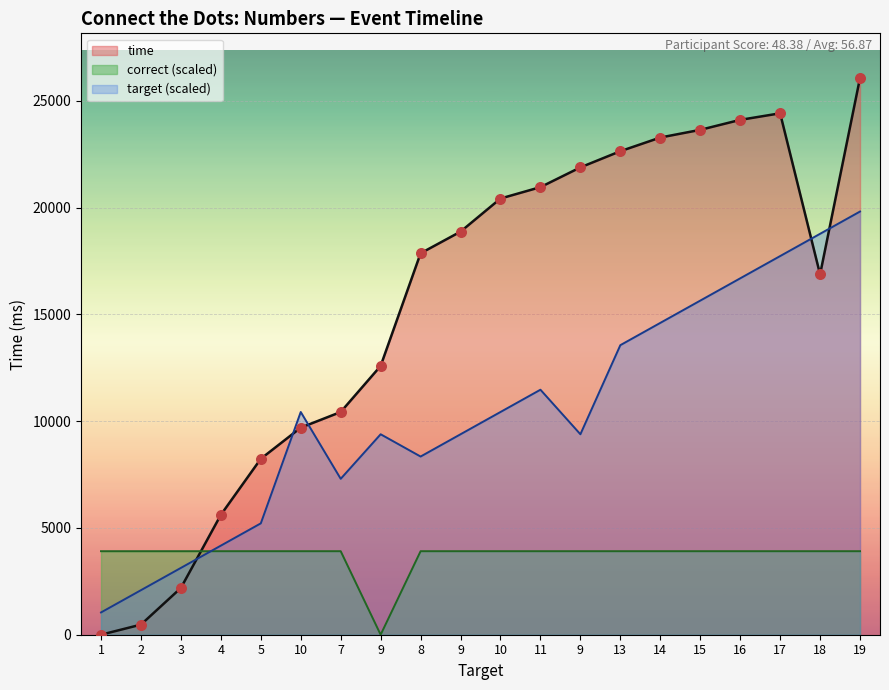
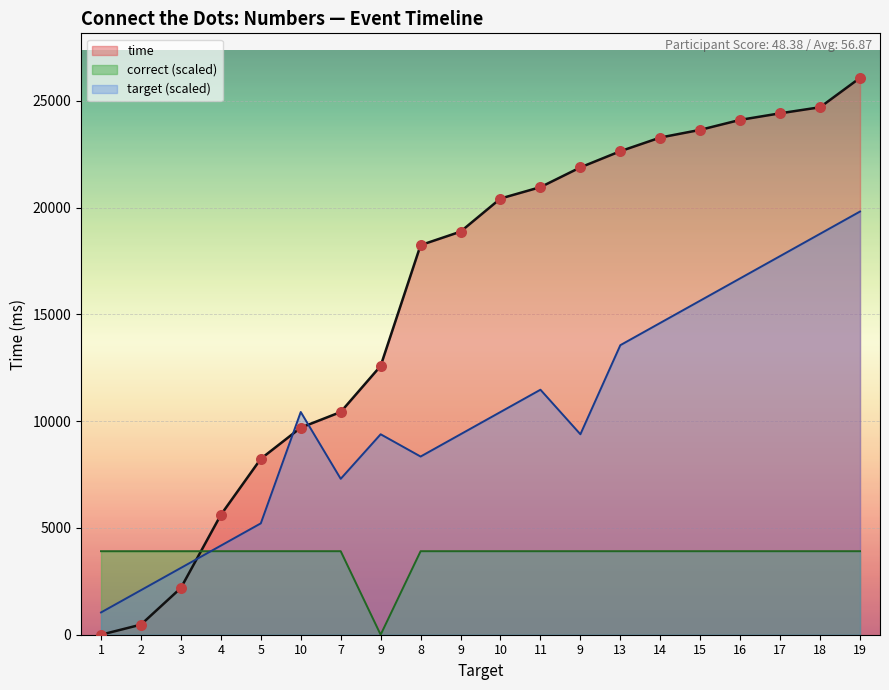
  {
    "time": {
      "1": 0,
      "2": 500,
      "3": 2200,
      "4": 5600,
      "5": 8200,
      "7": 10400,
-     "8": 17900,
+     "8": 18200,
      "11": 21000,
      "13": 22600,
      "14": 23300,
      "15": 23600,
      "16": 24100,
      "17": 24400,
-     "18": 16900,
+     "18": 24700,
      "19": 26100
    },
    "correct (scaled)": {
      "1": 3900,
      "2": 3900,
      "3": 3900,
      "4": 3900,
      "5": 3900,
      "7": 3900,
      "8": 3900,
      "11": 3900,
      "13": 3900,
      "14": 3900,
      "15": 3900,
      "16": 3900,
      "17": 3900,
      "18": 3900,
      "19": 3900
    },
    "target (scaled)": {
      "1": 1000,
      "2": 2100,
      "3": 3100,
      "4": 4200,
      "5": 5200,
      "7": 7300,
      "8": 8300,
      "11": 11500,
      "13": 13600,
      "14": 14600,
      "15": 15600,
      "16": 16700,
      "17": 17700,
      "18": 18800,
      "19": 19800
    }
  }
